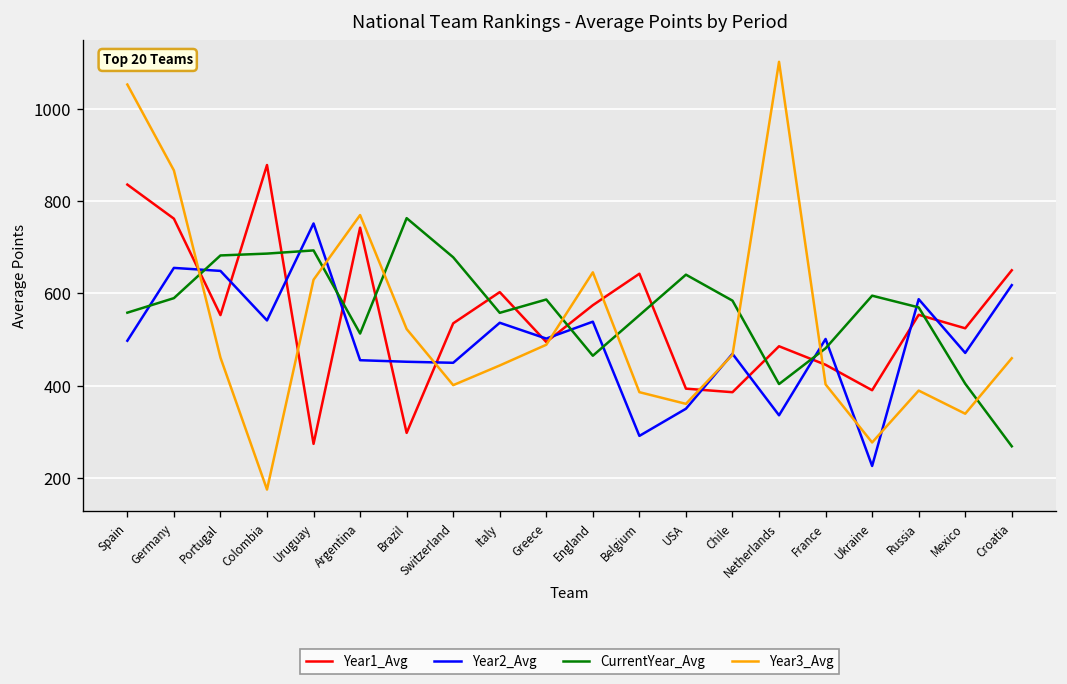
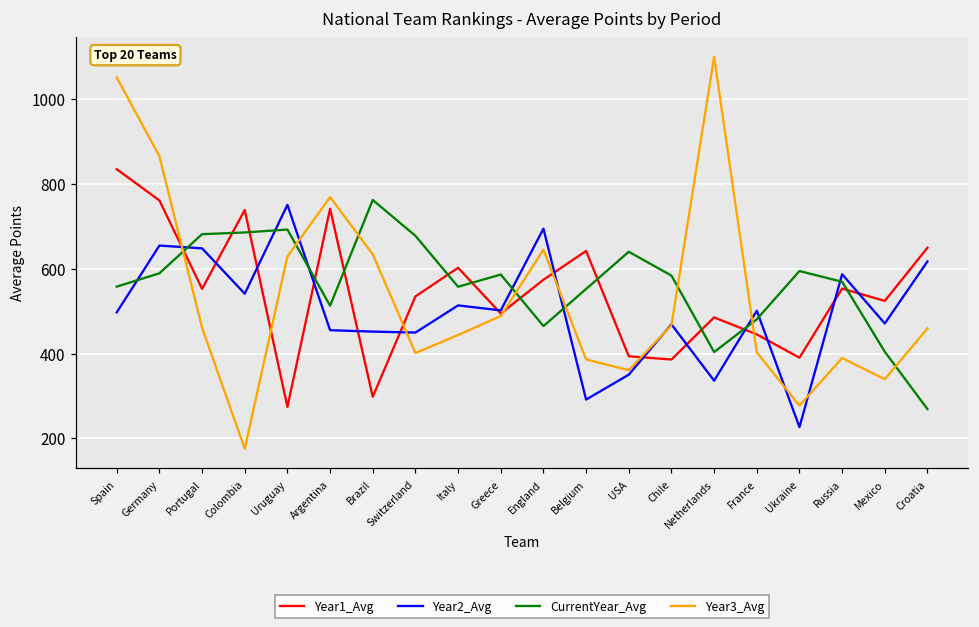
  {
    "Year1_Avg": {
      "Spain": 840,
      "Germany": 760,
      "Portugal": 550,
-     "Colombia": 880,
+     "Colombia": 740,
      "Uruguay": 270,
      "Argentina": 740,
      "Brazil": 300,
      "Switzerland": 540,
      "Italy": 600,
      "England": 570,
      "Belgium": 640,
      "USA": 390,
      "Chile": 390,
      "Netherlands": 490,
      "France": 450,
      "Ukraine": 390,
      "Russia": 550,
      "Mexico": 520,
      "Croatia": 650
    },
    "Year2_Avg": {
      "Spain": 500,
      "Germany": 660,
      "Portugal": 650,
      "Colombia": 540,
      "Uruguay": 750,
      "Argentina": 460,
      "Brazil": 450,
      "Switzerland": 450,
-     "Italy": 540,
+     "Italy": 510,
      "Greece": 500,
-     "England": 540,
+     "England": 700,
      "Belgium": 290,
      "USA": 350,
      "Netherlands": 340,
      "France": 500,
      "Ukraine": 230,
      "Russia": 590,
      "Mexico": 470,
      "Croatia": 620
    },
    "CurrentYear_Avg": {
      "Spain": 560,
      "Germany": 590,
      "Portugal": 680,
      "Colombia": 690,
      "Uruguay": 690,
      "Argentina": 510,
      "Brazil": 760,
      "Switzerland": 680,
      "Italy": 560,
      "Greece": 590,
      "England": 460,
      "Belgium": 550,
      "USA": 640,
      "Chile": 580,
      "Netherlands": 400,
      "France": 480,
      "Ukraine": 590,
      "Russia": 570,
      "Mexico": 400,
      "Croatia": 270
    },
    "Year3_Avg": {
      "Germany": 870,
      "Portugal": 460,
      "Colombia": 180,
      "Uruguay": 630,
      "Argentina": 770,
-     "Brazil": 520,
+     "Brazil": 630,
      "Switzerland": 400,
      "Italy": 440,
      "England": 650,
      "Belgium": 390,
      "USA": 360,
      "Netherlands": 1100,
      "France": 400,
      "Ukraine": 280,
      "Russia": 390,
      "Mexico": 340,
      "Croatia": 460
    }
  }
